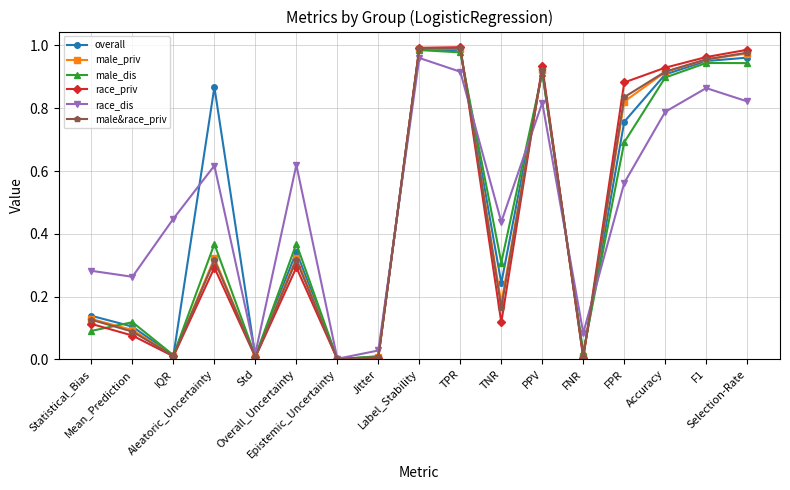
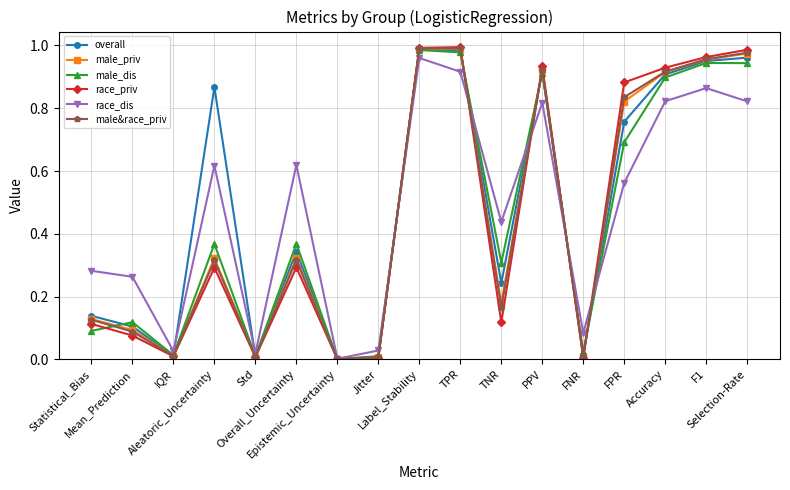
  {
    "overall": {
      "Statistical_Bias": 0.14,
      "Mean_Prediction": 0.10,
      "Aleatoric_Uncertainty": 0.87,
      "Overall_Uncertainty": 0.34,
      "TNR": 0.24,
      "FPR": 0.76,
      "Selection-Rate": 0.96
    },
    "male_priv": {
      "TNR": 0.18,
      "FPR": 0.82
    },
    "male_dis": {
      "Statistical_Bias": 0.09,
      "Mean_Prediction": 0.12,
      "Aleatoric_Uncertainty": 0.37,
      "Overall_Uncertainty": 0.37,
      "TNR": 0.31,
      "FPR": 0.69,
      "Accuracy": 0.90,
      "Selection-Rate": 0.94
    },
    "race_priv": {
      "Statistical_Bias": 0.11,
      "Mean_Prediction": 0.08,
      "Aleatoric_Uncertainty": 0.29,
      "Overall_Uncertainty": 0.29,
      "TNR": 0.12,
      "PPV": 0.93,
      "FPR": 0.88,
      "Accuracy": 0.93,
      "Selection-Rate": 0.99
    },
    "race_dis": {
      "Statistical_Bias": 0.28,
      "Mean_Prediction": 0.26,
-     "IQR": 0.45,
+     "IQR": 0.03,
      "Aleatoric_Uncertainty": 0.62,
      "Std": 0.02,
      "Overall_Uncertainty": 0.62,
      "Jitter": 0.03,
      "Label_Stability": 0.96,
      "TPR": 0.92,
      "TNR": 0.44,
      "PPV": 0.82,
      "FNR": 0.08,
      "FPR": 0.56,
-     "Accuracy": 0.79,
+     "Accuracy": 0.82,
      "F1": 0.86,
      "Selection-Rate": 0.82
    },
    "male&race_priv": {
      "TNR": 0.16,
      "FPR": 0.84
    }
  }
